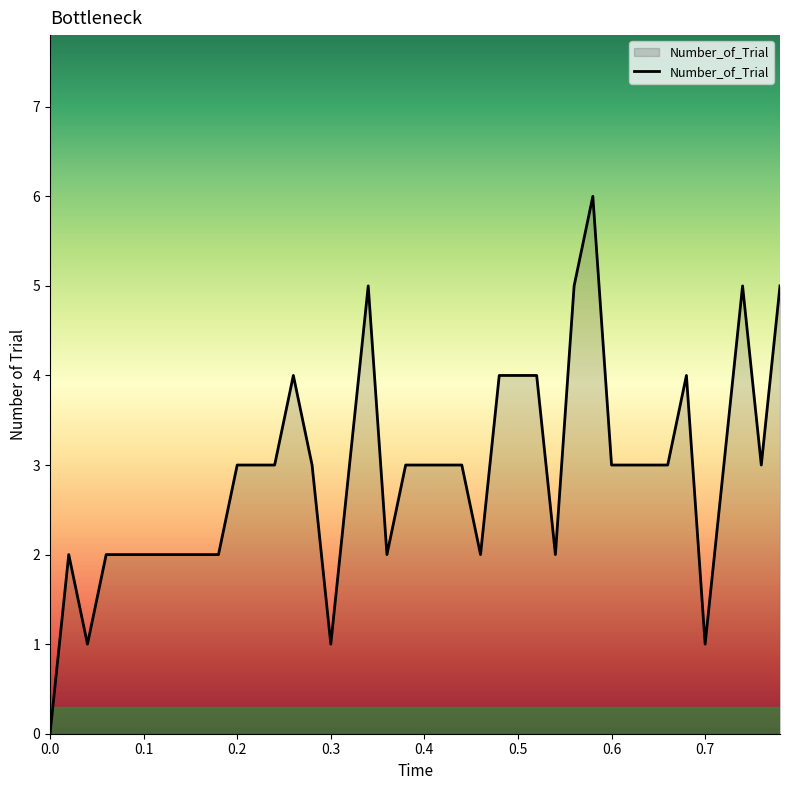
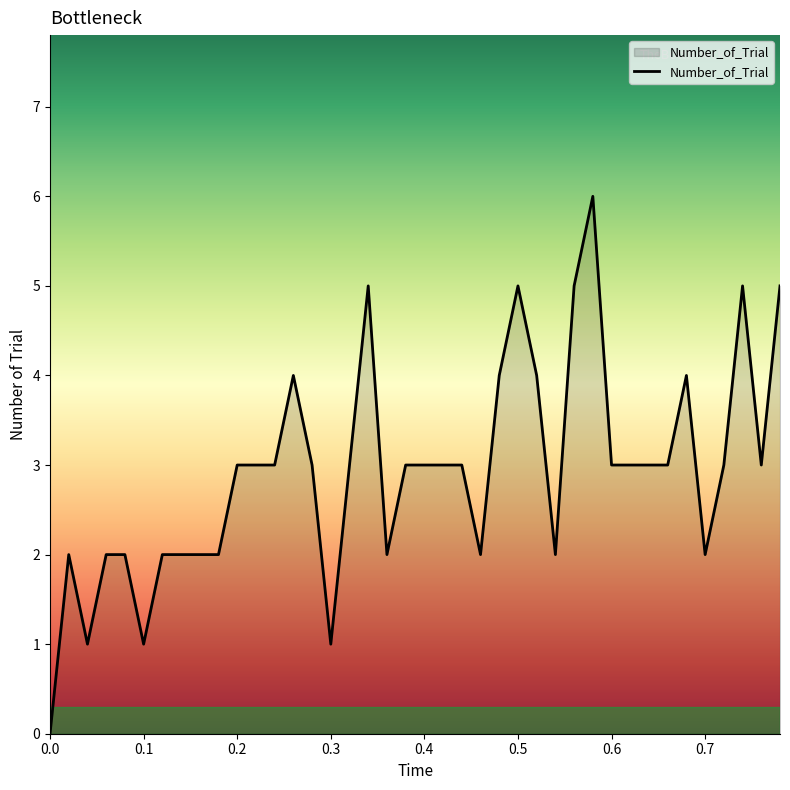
  {
-   "0.1": 2,
+   "0.1": 1,
    "0.2": 3,
    "0.3": 1,
    "0.4": 3,
-   "0.5": 4,
+   "0.5": 5,
    "0.6": 3,
-   "0.7": 1
+   "0.7": 2
  }
